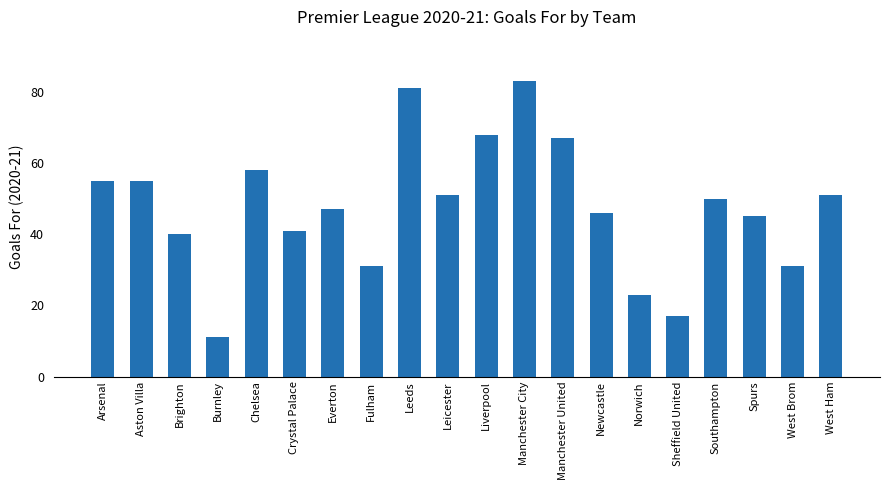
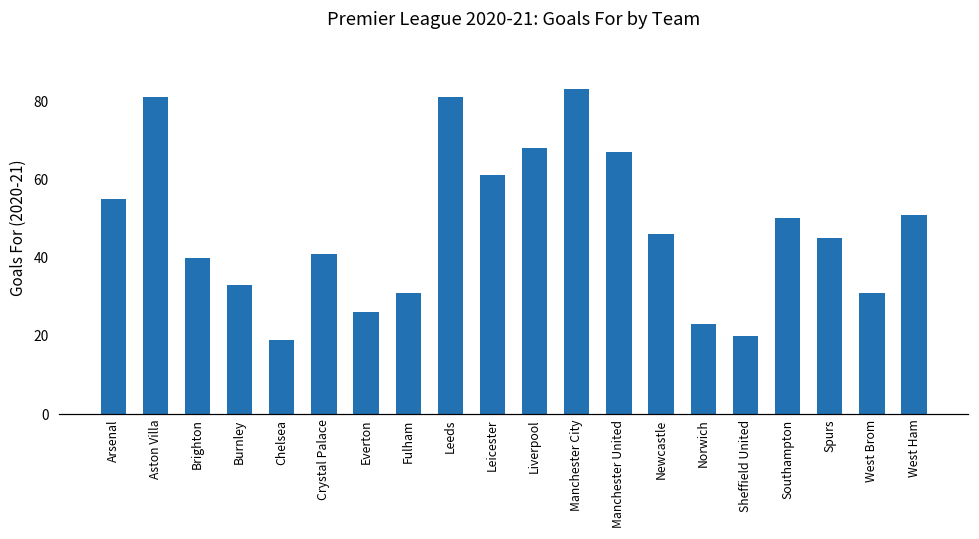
  {
    "Arsenal": 55,
-   "Aston Villa": 55,
+   "Aston Villa": 81,
    "Brighton": 40,
-   "Burnley": 11,
-   "Chelsea": 58,
+   "Burnley": 33,
+   "Chelsea": 19,
    "Crystal Palace": 41,
-   "Everton": 47,
+   "Everton": 26,
    "Fulham": 31,
    "Leeds": 81,
-   "Leicester": 51,
+   "Leicester": 61,
    "Liverpool": 68,
    "Manchester City": 83,
    "Manchester United": 67,
    "Newcastle": 46,
    "Norwich": 23,
-   "Sheffield United": 17,
+   "Sheffield United": 20,
    "Southampton": 50,
    "Spurs": 45,
    "West Brom": 31,
    "West Ham": 51
  }
